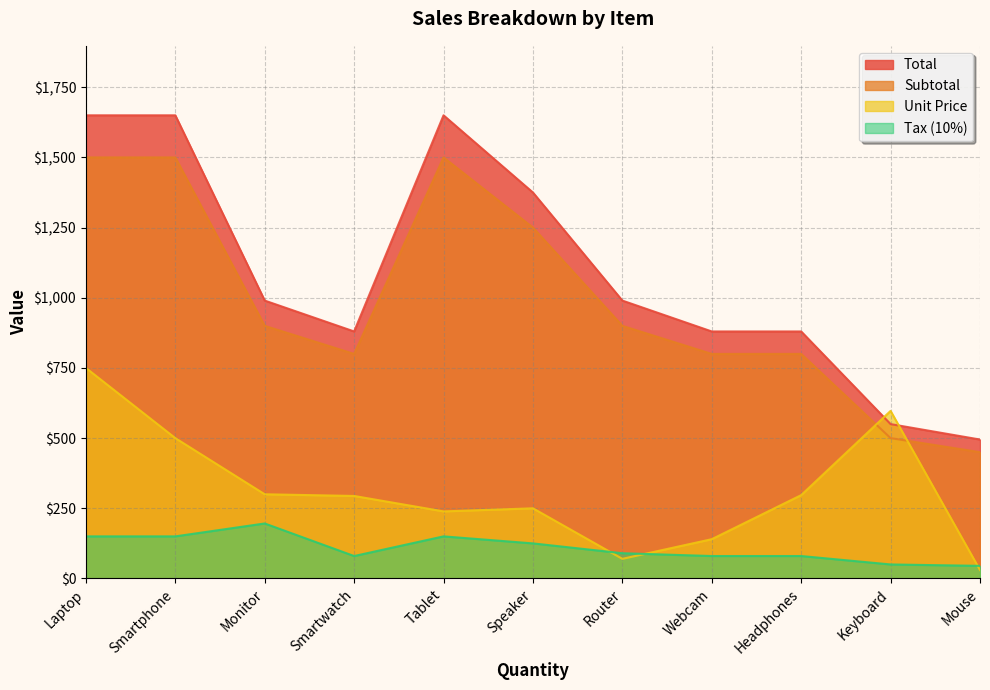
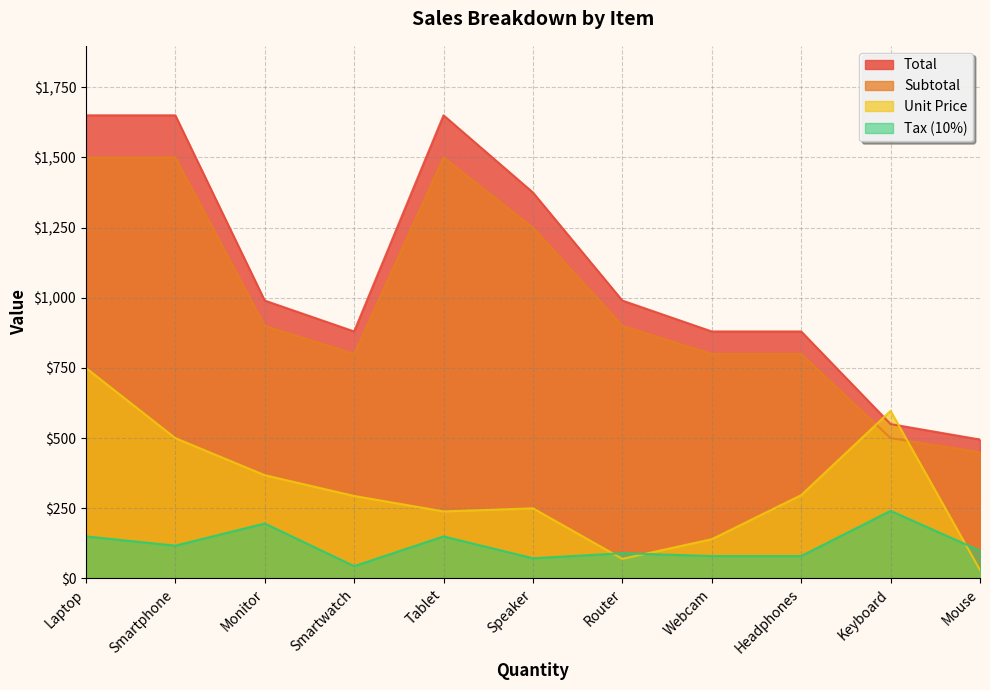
  {
    "Unit Price": {
      "Laptop": "$750",
      "Smartphone": "$500",
-     "Monitor": "$300",
+     "Monitor": "$370",
      "Smartwatch": "$290",
      "Tablet": "$240",
      "Speaker": "$250",
      "Router": "$70",
      "Webcam": "$140",
      "Headphones": "$300",
      "Keyboard": "$600",
      "Mouse": "$30"
    },
    "Tax (10%)": {
      "Laptop": "$150",
-     "Smartphone": "$150",
+     "Smartphone": "$120",
      "Monitor": "$200",
-     "Smartwatch": "$80",
+     "Smartwatch": "$40",
      "Tablet": "$150",
-     "Speaker": "$130",
+     "Speaker": "$70",
      "Router": "$90",
      "Webcam": "$80",
      "Headphones": "$80",
-     "Keyboard": "$50",
-     "Mouse": "$50"
+     "Keyboard": "$240",
+     "Mouse": "$100"
    }
  }
